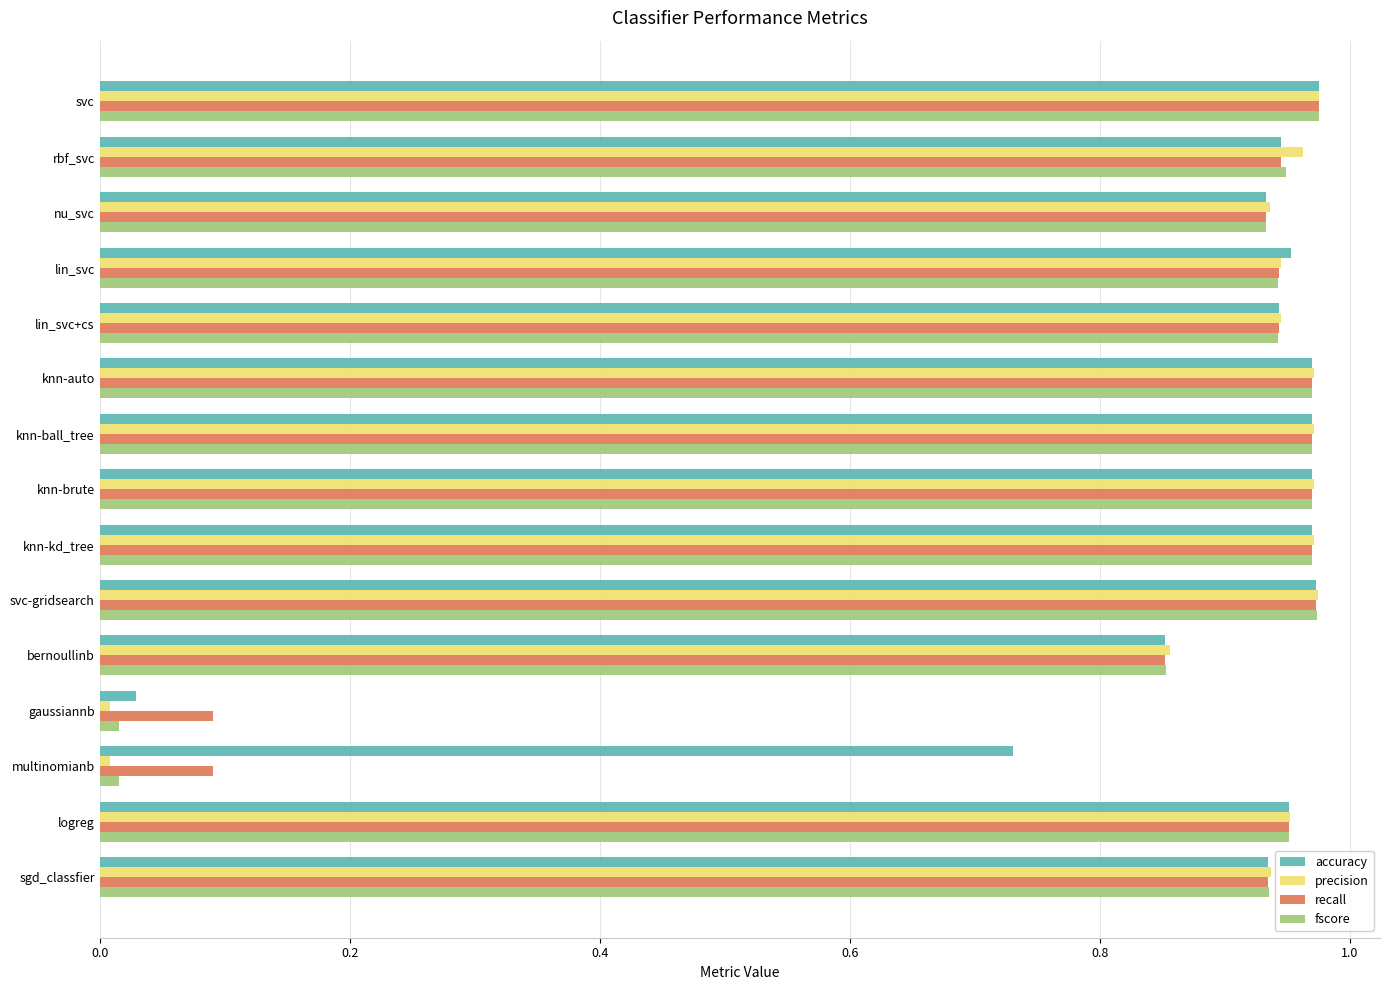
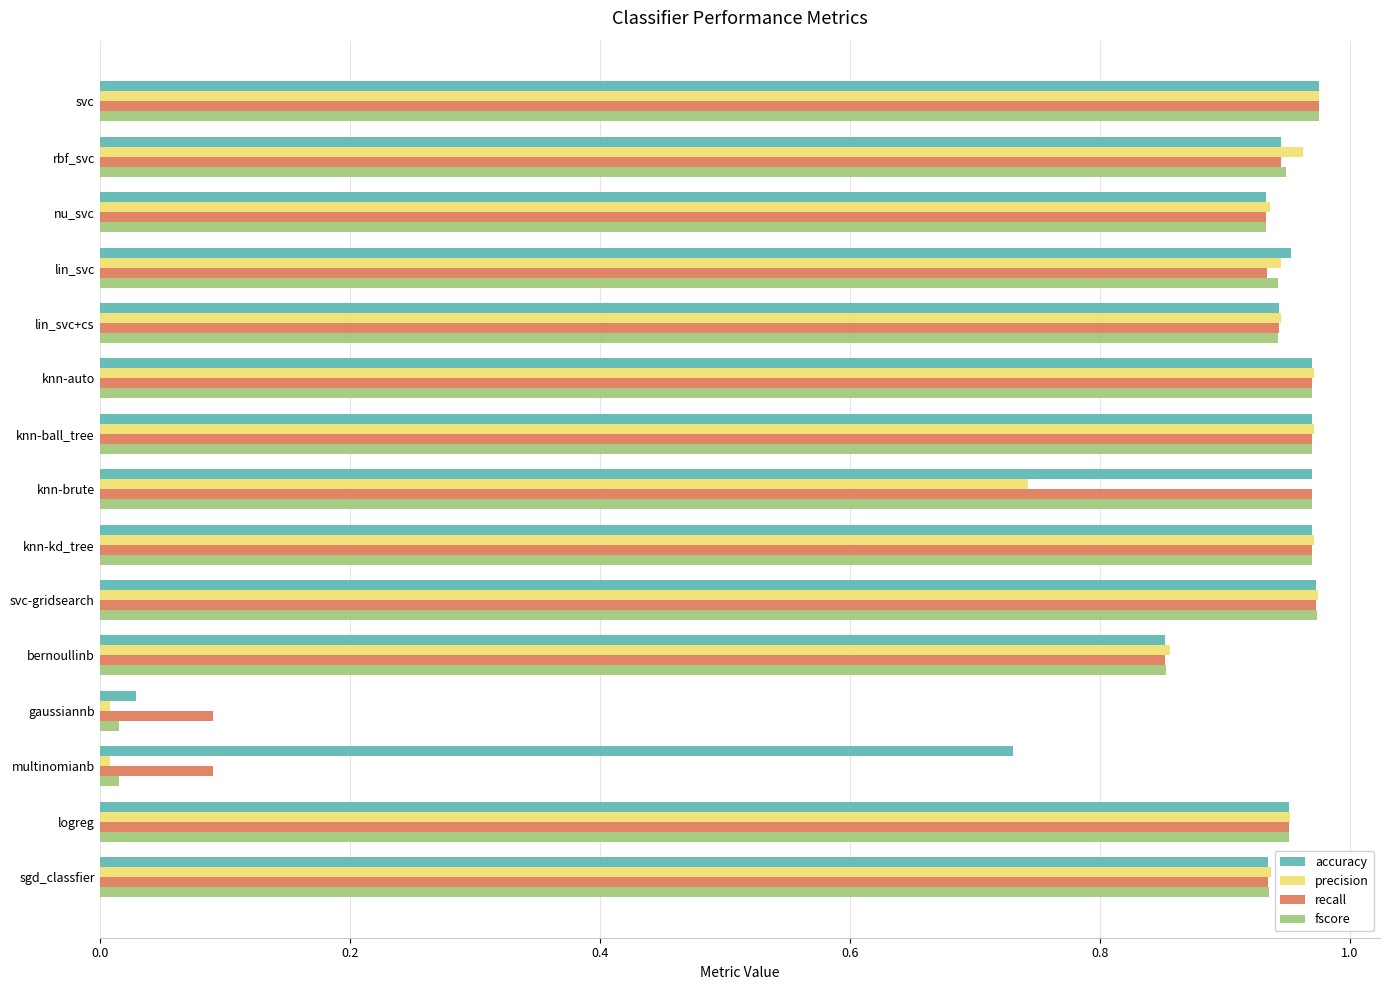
  {
    "accuracy": {
      "svc": 0.975,
      "rbf_svc": 0.944,
      "nu_svc": 0.933,
      "lin_svc": 0.952,
      "lin_svc+cs": 0.943,
      "knn-auto": 0.970,
      "knn-ball_tree": 0.970,
      "knn-brute": 0.970,
      "knn-kd_tree": 0.970,
      "svc-gridsearch": 0.973,
      "bernoullinb": 0.852,
      "gaussiannb": 0.029,
      "multinomianb": 0.731,
      "logreg": 0.951,
      "sgd_classfier": 0.934
    },
    "precision": {
      "svc": 0.975,
      "rbf_svc": 0.962,
      "nu_svc": 0.936,
      "lin_svc": 0.945,
      "lin_svc+cs": 0.945,
      "knn-auto": 0.971,
      "knn-ball_tree": 0.971,
-     "knn-brute": 0.971,
+     "knn-brute": 0.743,
      "knn-kd_tree": 0.971,
      "svc-gridsearch": 0.975,
      "bernoullinb": 0.856,
      "gaussiannb": 0.008,
      "multinomianb": 0.008,
      "logreg": 0.952,
      "sgd_classfier": 0.936
    },
    "recall": {
      "svc": 0.975,
      "rbf_svc": 0.944,
      "nu_svc": 0.933,
-     "lin_svc": 0.943,
+     "lin_svc": 0.934,
      "lin_svc+cs": 0.943,
      "knn-auto": 0.970,
      "knn-ball_tree": 0.970,
      "knn-brute": 0.970,
      "knn-kd_tree": 0.970,
      "svc-gridsearch": 0.973,
      "bernoullinb": 0.852,
      "gaussiannb": 0.091,
      "multinomianb": 0.091,
      "logreg": 0.951,
      "sgd_classfier": 0.934
    },
    "fscore": {
      "svc": 0.975,
      "rbf_svc": 0.948,
      "nu_svc": 0.933,
      "lin_svc": 0.943,
      "lin_svc+cs": 0.943,
      "knn-auto": 0.970,
      "knn-ball_tree": 0.970,
      "knn-brute": 0.970,
      "knn-kd_tree": 0.970,
      "svc-gridsearch": 0.973,
      "bernoullinb": 0.852,
      "gaussiannb": 0.015,
      "multinomianb": 0.015,
      "logreg": 0.951,
      "sgd_classfier": 0.935
    }
  }
